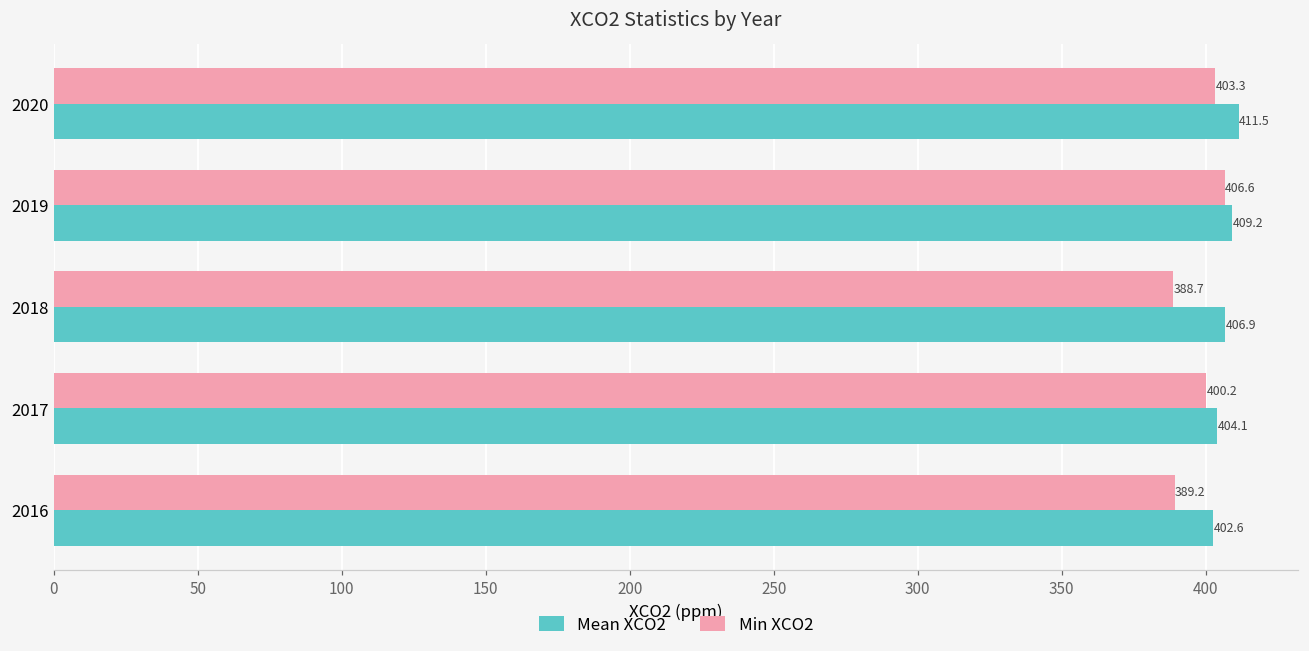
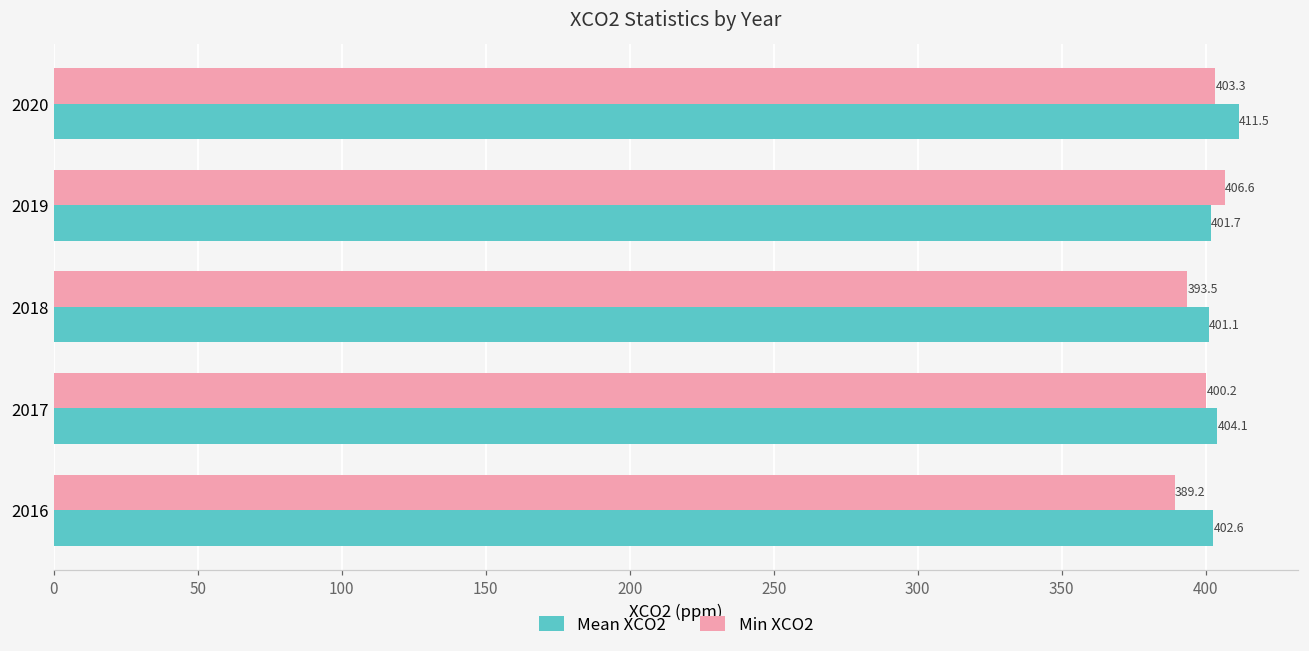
  {
    "Mean XCO2": {
      "2020": 411.5,
-     "2019": 409.2,
-     "2018": 406.9,
+     "2019": 401.7,
+     "2018": 401.1,
      "2017": 404.1,
      "2016": 402.6
    },
    "Min XCO2": {
      "2020": 403.3,
      "2019": 406.6,
-     "2018": 388.7,
+     "2018": 393.5,
      "2017": 400.2,
      "2016": 389.2
    }
  }
